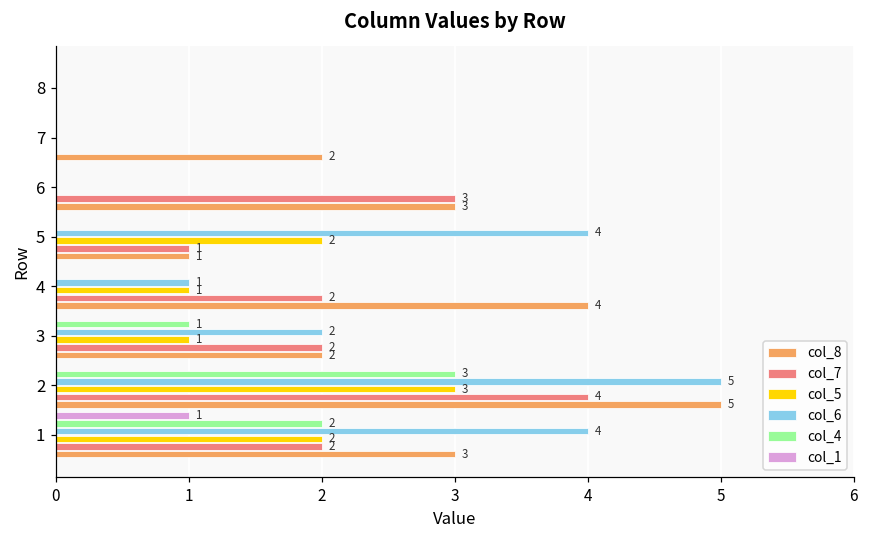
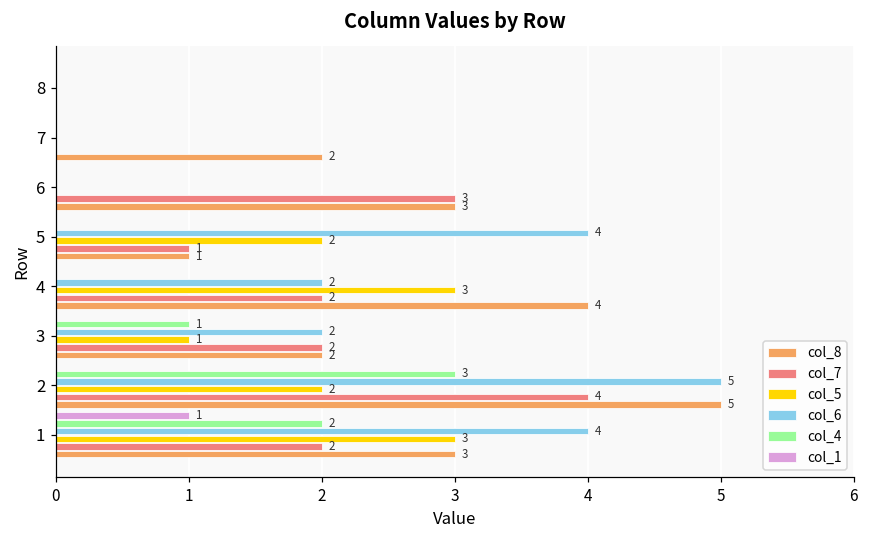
  {
    "col_5": {
      "5": 2,
-     "4": 1,
+     "4": 3,
      "3": 1,
-     "2": 3,
-     "1": 2
+     "2": 2,
+     "1": 3
    },
    "col_6": {
      "5": 4,
-     "4": 1,
+     "4": 2,
      "3": 2,
      "2": 5,
      "1": 4
    },
    "col_4": {
      "3": 1,
      "2": 3,
      "1": 2
    },
    "col_1": {
      "1": 1
    }
  }
